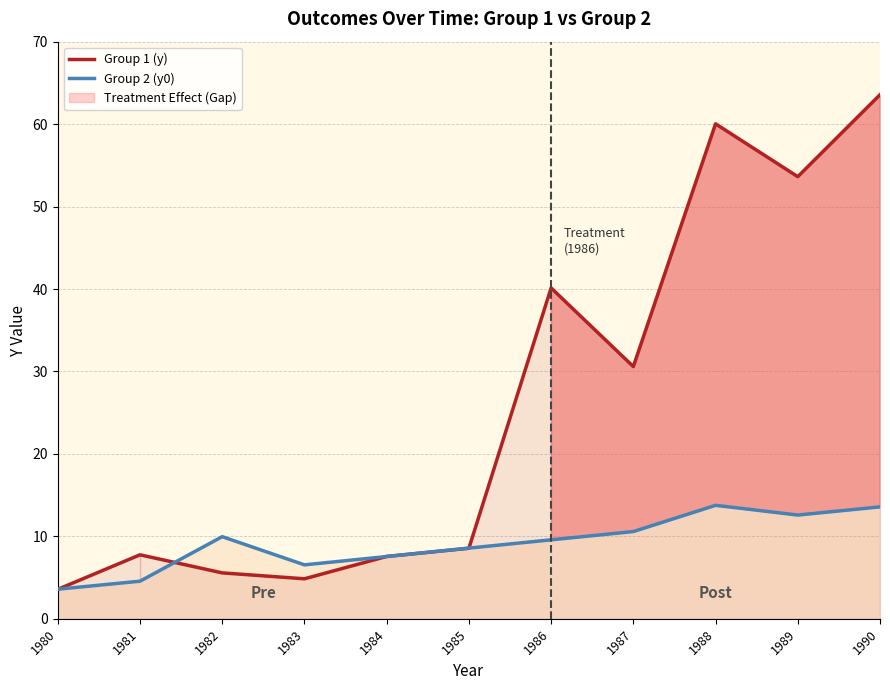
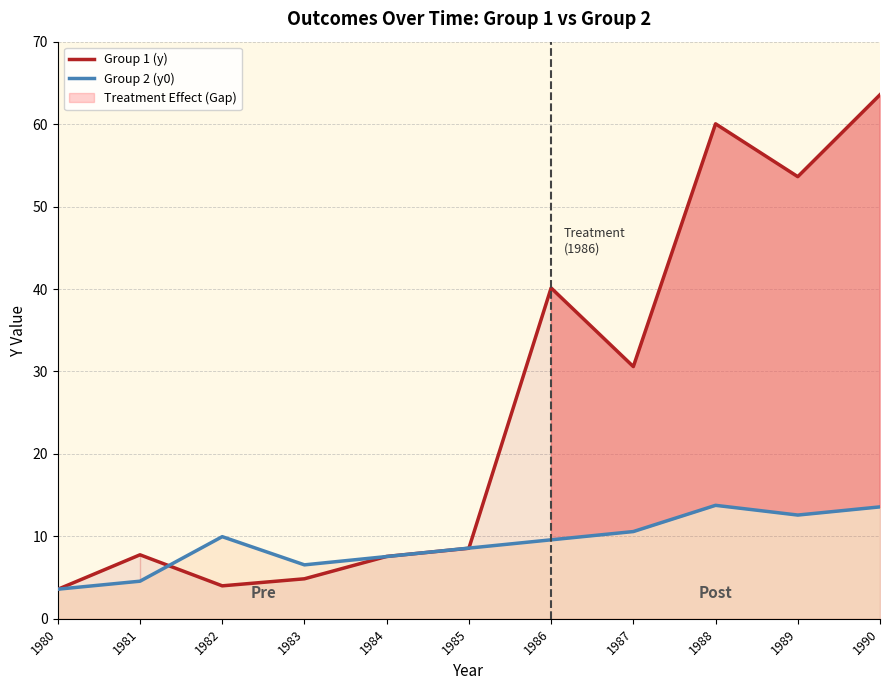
  {
    "Group 1 (y)": {
      "1981": 8,
-     "1982": 6,
+     "1982": 4,
      "1983": 5
    },
    "Group 2 (y0)": {
      "1981": 5,
      "1982": 10,
      "1983": 7,
      "1986": 10,
      "1987": 11,
      "1988": 14,
      "1989": 13,
      "1990": 14
    }
  }
